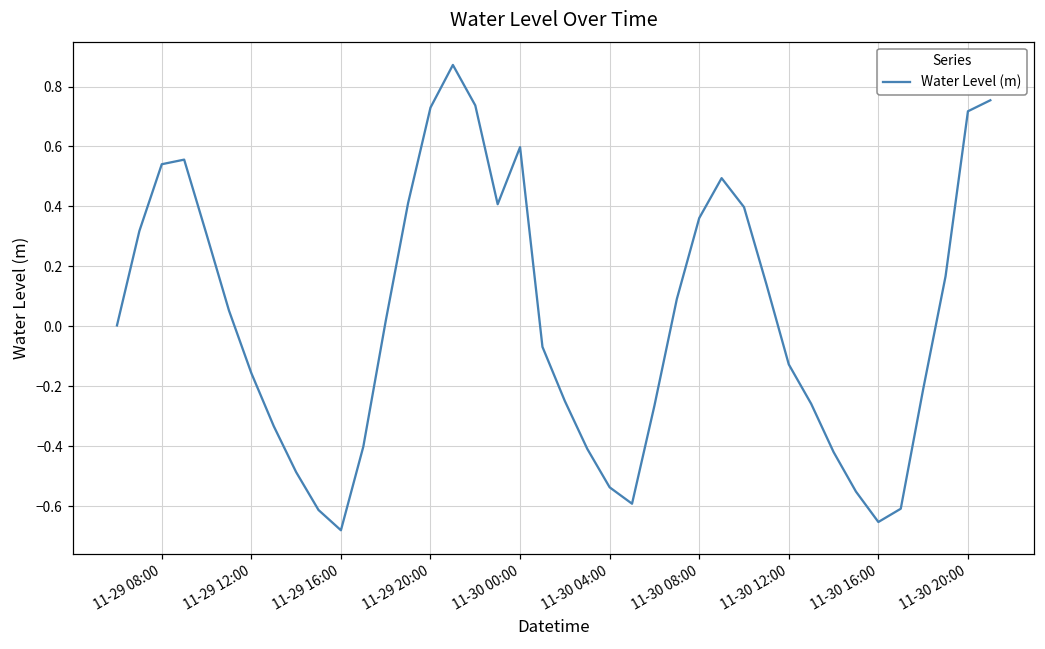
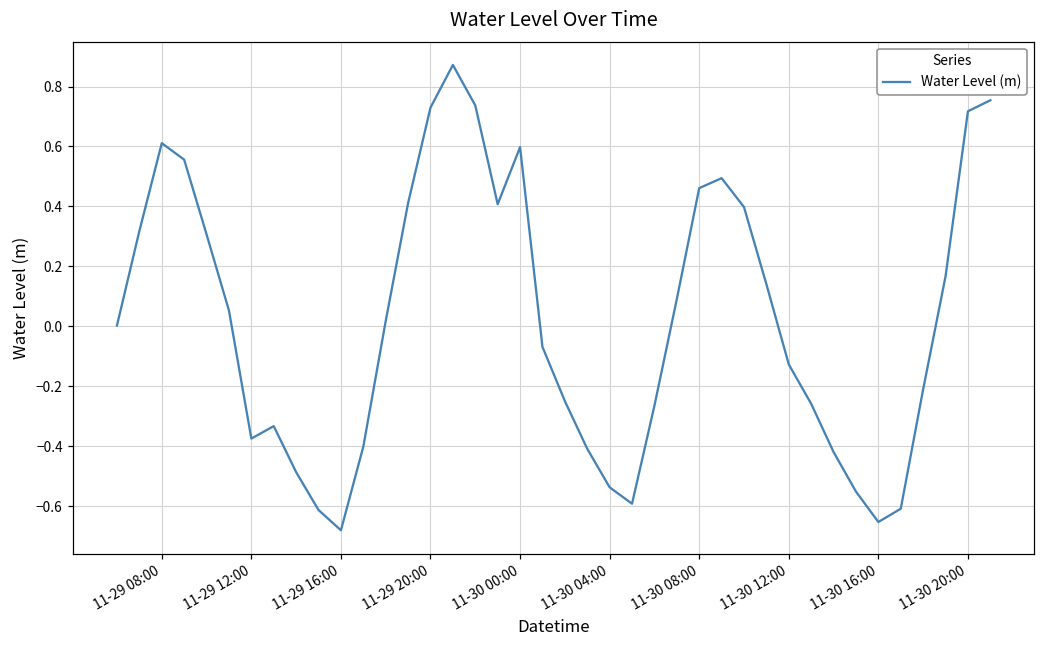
  {
-   "11-29 08:00": 0.54,
-   "11-29 12:00": -0.16,
+   "11-29 08:00": 0.61,
+   "11-29 12:00": -0.37,
    "11-29 16:00": -0.68,
    "11-29 20:00": 0.73,
    "11-30 00:00": 0.60,
    "11-30 04:00": -0.54,
-   "11-30 08:00": 0.36,
+   "11-30 08:00": 0.46,
    "11-30 12:00": -0.13,
    "11-30 16:00": -0.65,
    "11-30 20:00": 0.72
  }
